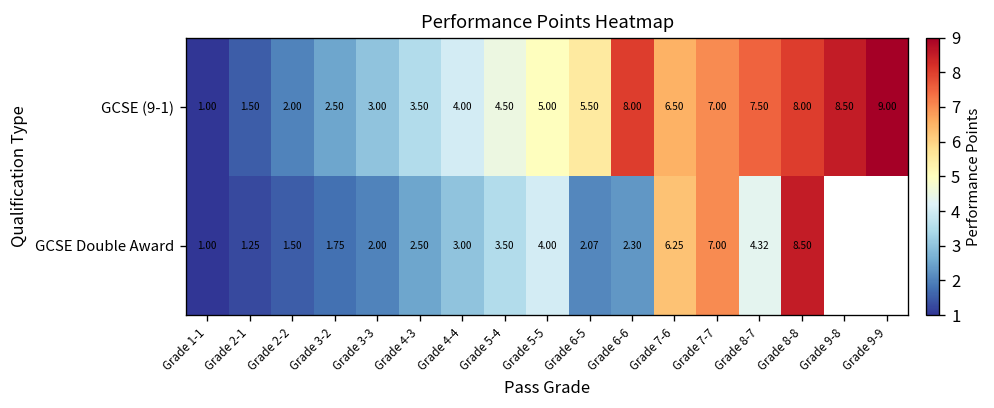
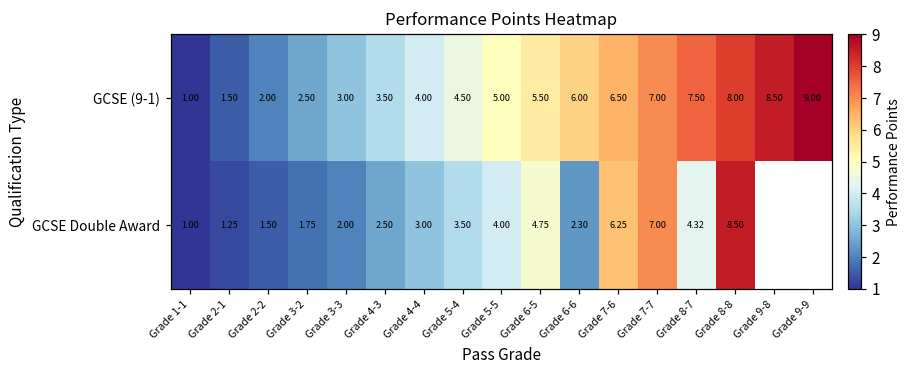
  {
    "GCSE (9-1)": {
      "Grade 1-1": 1.00,
      "Grade 2-1": 1.50,
      "Grade 2-2": 2.00,
      "Grade 3-2": 2.50,
      "Grade 3-3": 3.00,
      "Grade 4-3": 3.50,
      "Grade 4-4": 4.00,
      "Grade 5-4": 4.50,
      "Grade 5-5": 5.00,
      "Grade 6-5": 5.50,
-     "Grade 6-6": 8.00,
+     "Grade 6-6": 6.00,
      "Grade 7-6": 6.50,
      "Grade 7-7": 7.00,
      "Grade 8-7": 7.50,
      "Grade 8-8": 8.00,
      "Grade 9-8": 8.50,
      "Grade 9-9": 9.00
    },
    "GCSE Double Award": {
      "Grade 1-1": 1.00,
      "Grade 2-1": 1.25,
      "Grade 2-2": 1.50,
      "Grade 3-2": 1.75,
      "Grade 3-3": 2.00,
      "Grade 4-3": 2.50,
      "Grade 4-4": 3.00,
      "Grade 5-4": 3.50,
      "Grade 5-5": 4.00,
-     "Grade 6-5": 2.07,
+     "Grade 6-5": 4.75,
      "Grade 6-6": 2.30,
      "Grade 7-6": 6.25,
      "Grade 7-7": 7.00,
      "Grade 8-7": 4.32,
      "Grade 8-8": 8.50
    }
  }
